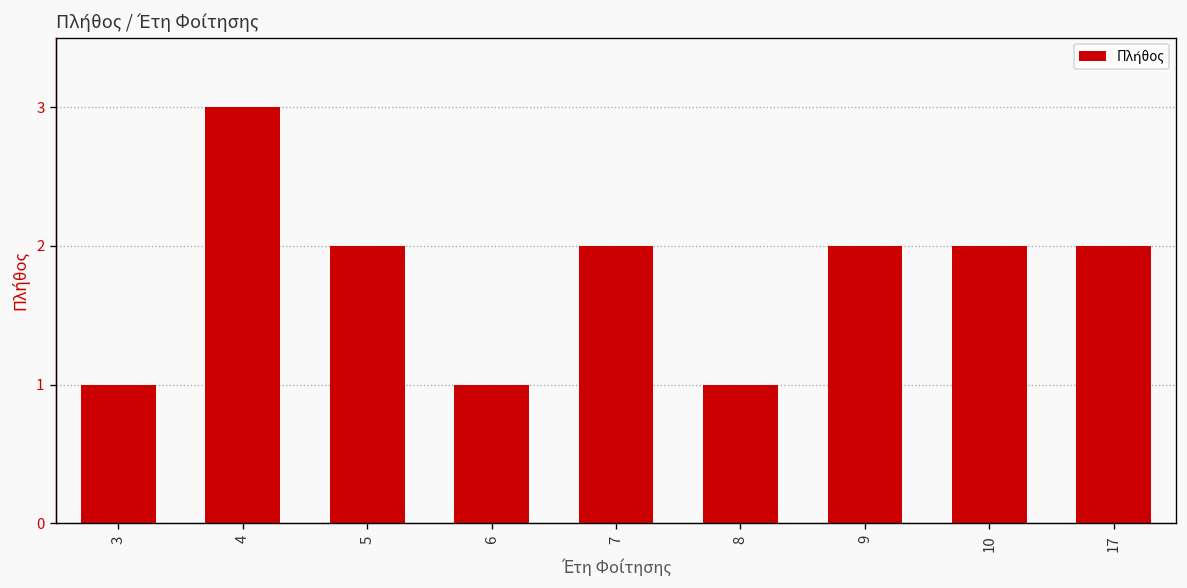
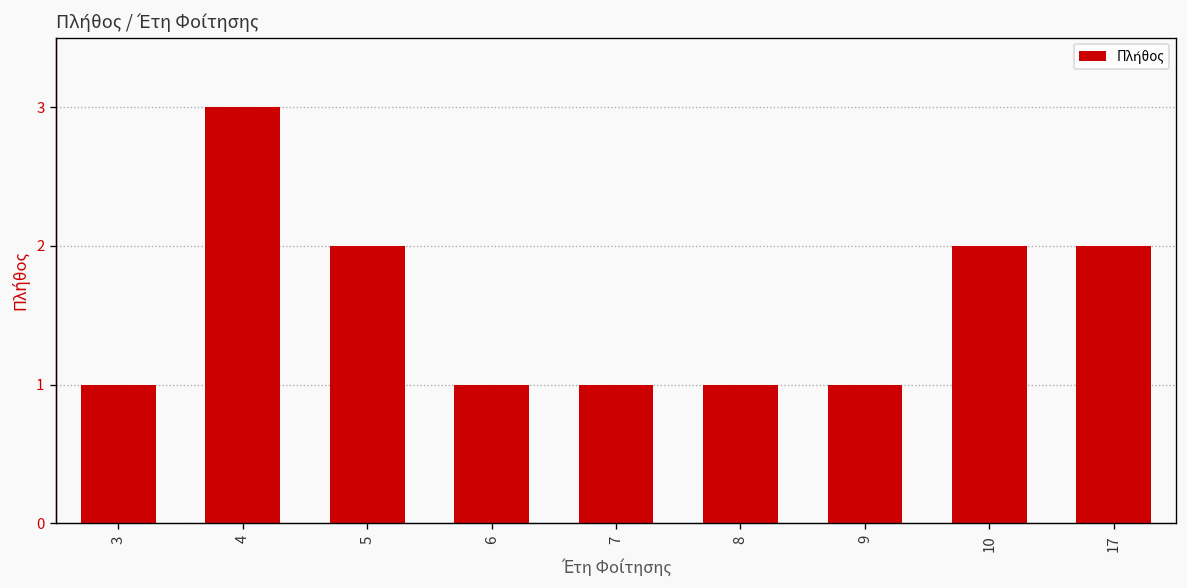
  {
    "3": 1,
    "4": 3,
    "5": 2,
    "6": 1,
-   "7": 2,
+   "7": 1,
    "8": 1,
-   "9": 2,
+   "9": 1,
    "10": 2,
    "17": 2
  }
